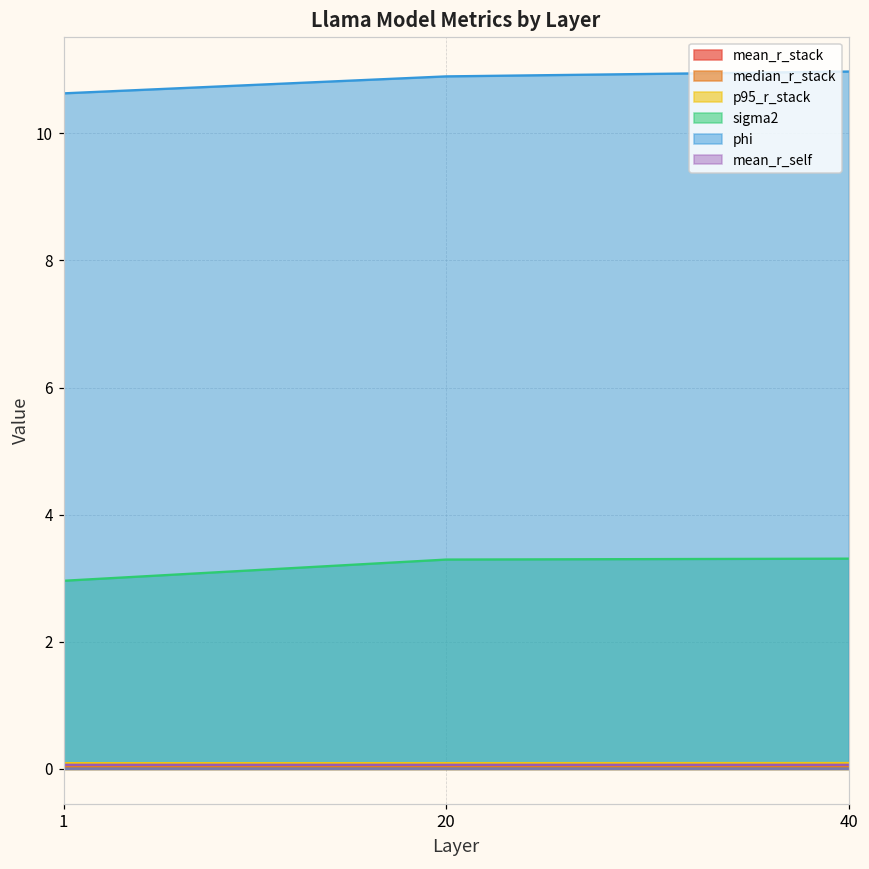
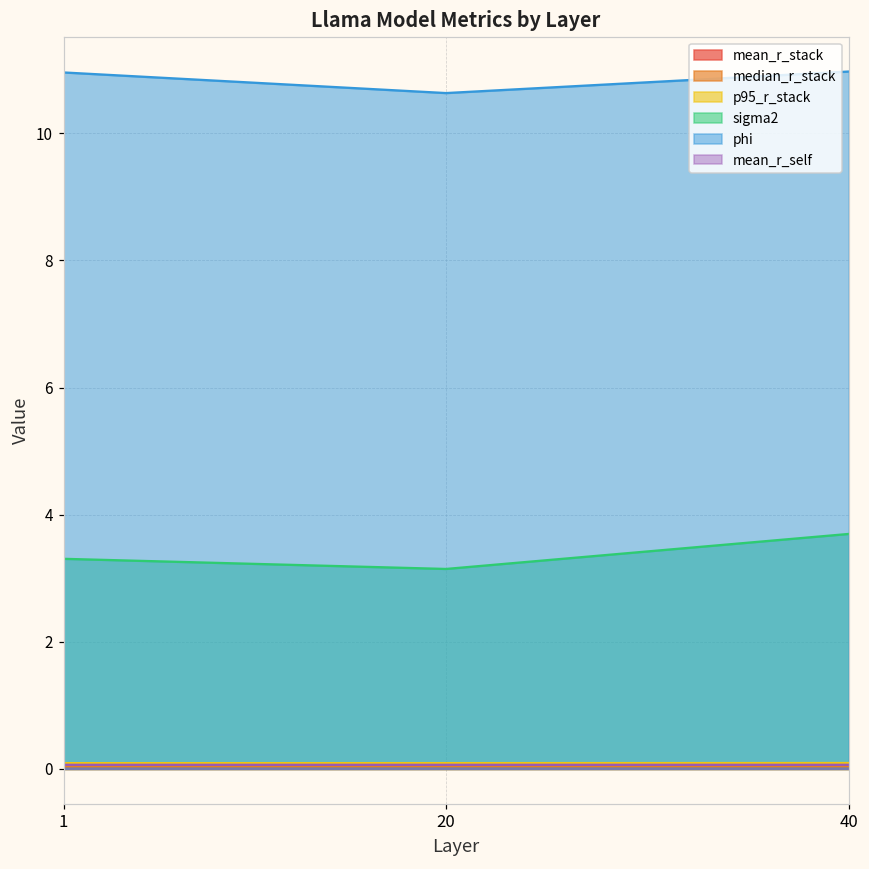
  {
    "sigma2": {
-     "1": 3.0,
-     "20": 3.3,
-     "40": 3.3
+     "1": 3.3,
+     "20": 3.1,
+     "40": 3.7
    },
    "phi": {
-     "1": 10.6,
-     "20": 10.9,
+     "1": 11.0,
+     "20": 10.6,
      "40": 11.0
    }
  }
